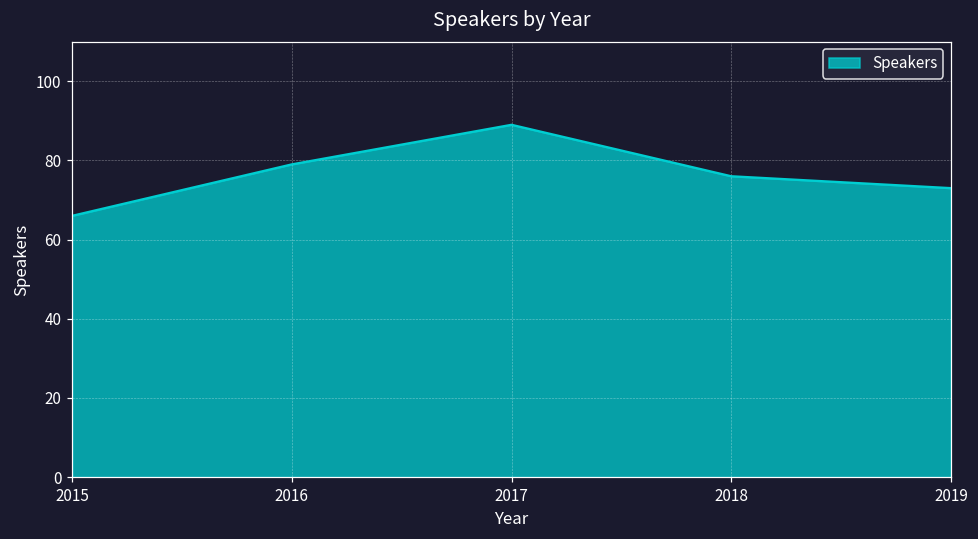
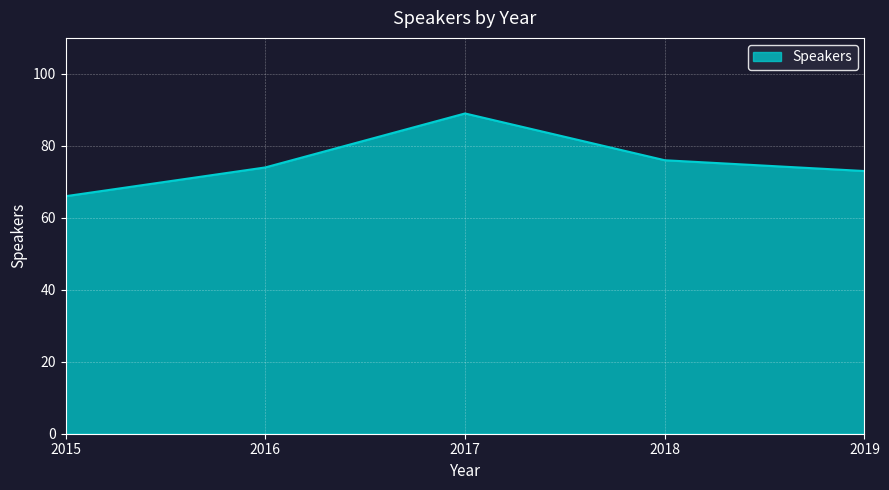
  {
    "2015": 66,
-   "2016": 79,
+   "2016": 74,
    "2017": 89,
    "2018": 76,
    "2019": 73
  }
